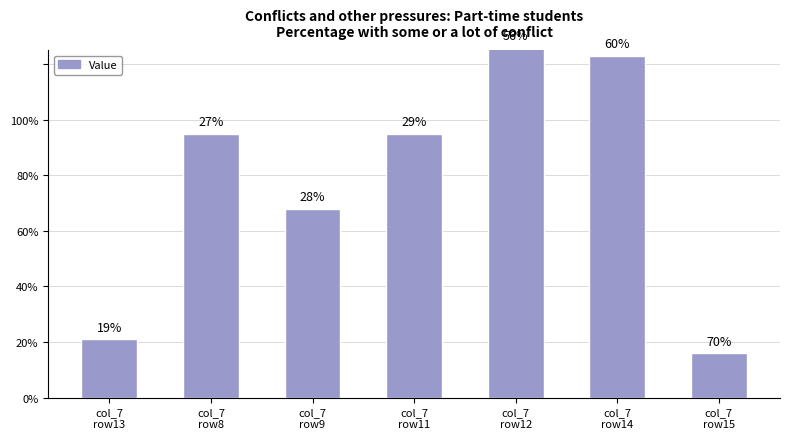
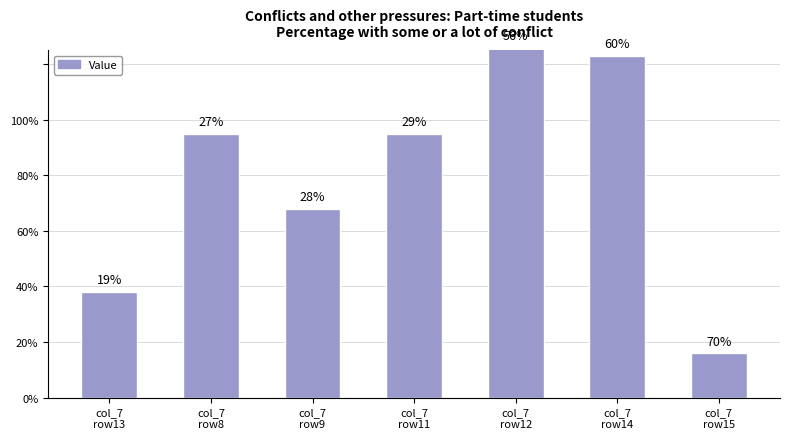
  {
-   "col_7 row13": "21%"
+   "col_7 row13": "38%"
  }
